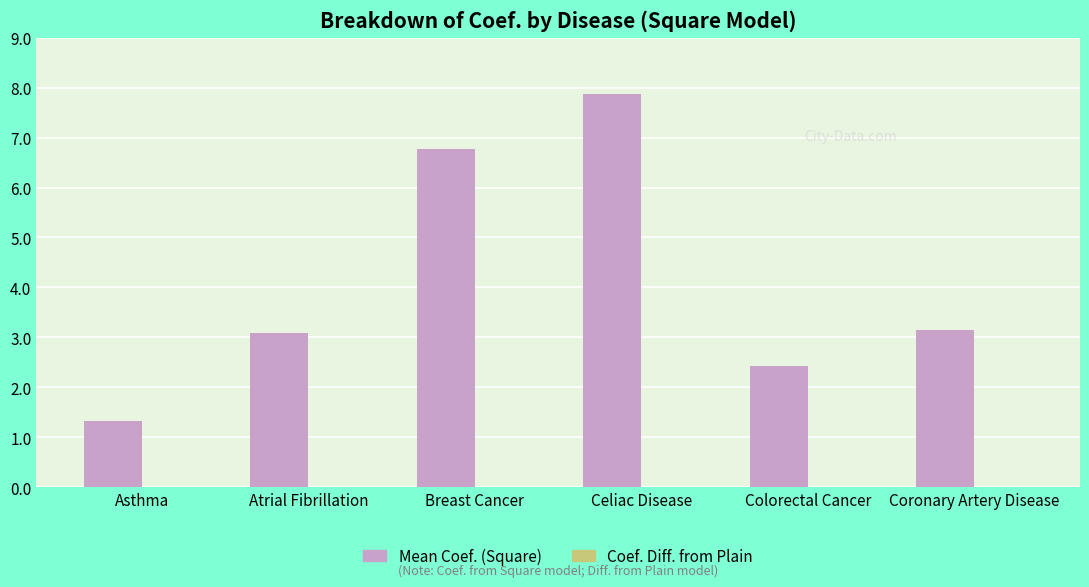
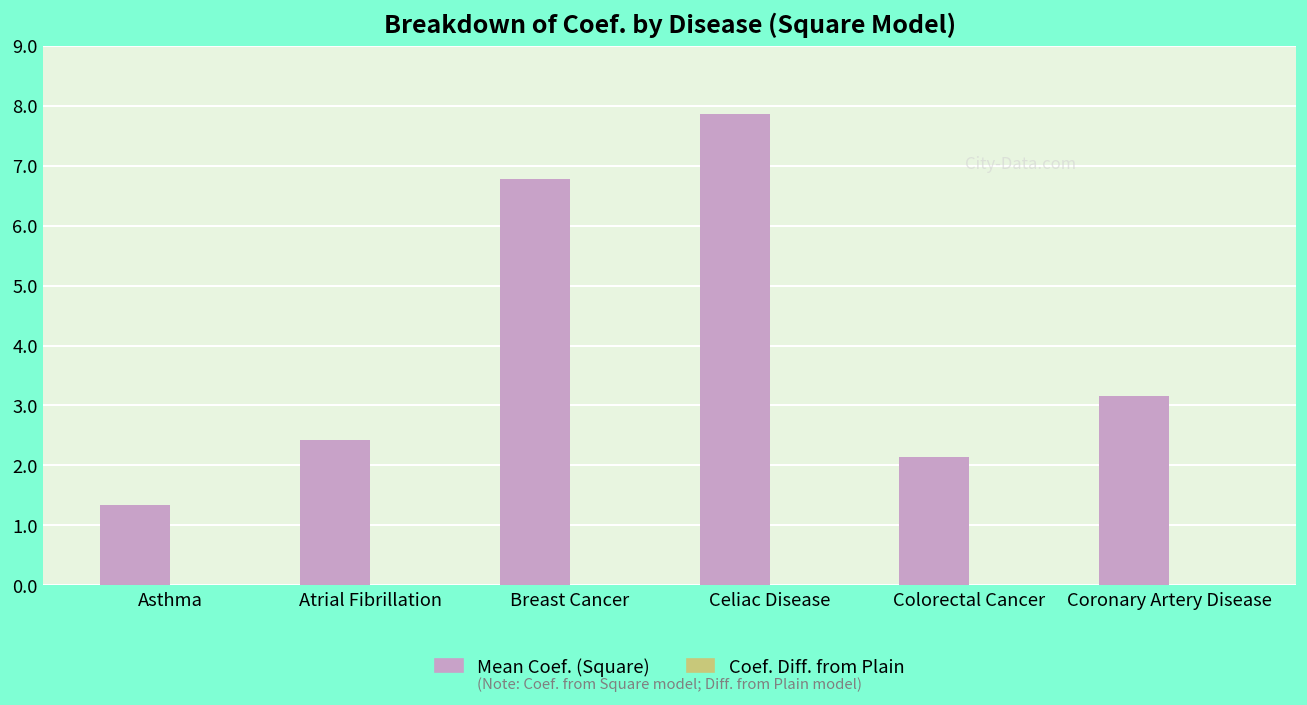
  {
    "Mean Coef. (Square)": {
      "Asthma": 1.3,
-     "Atrial Fibrillation": 3.1,
+     "Atrial Fibrillation": 2.4,
      "Breast Cancer": 6.8,
      "Celiac Disease": 7.9,
-     "Colorectal Cancer": 2.4,
+     "Colorectal Cancer": 2.1,
      "Coronary Artery Disease": 3.2
    }
  }
